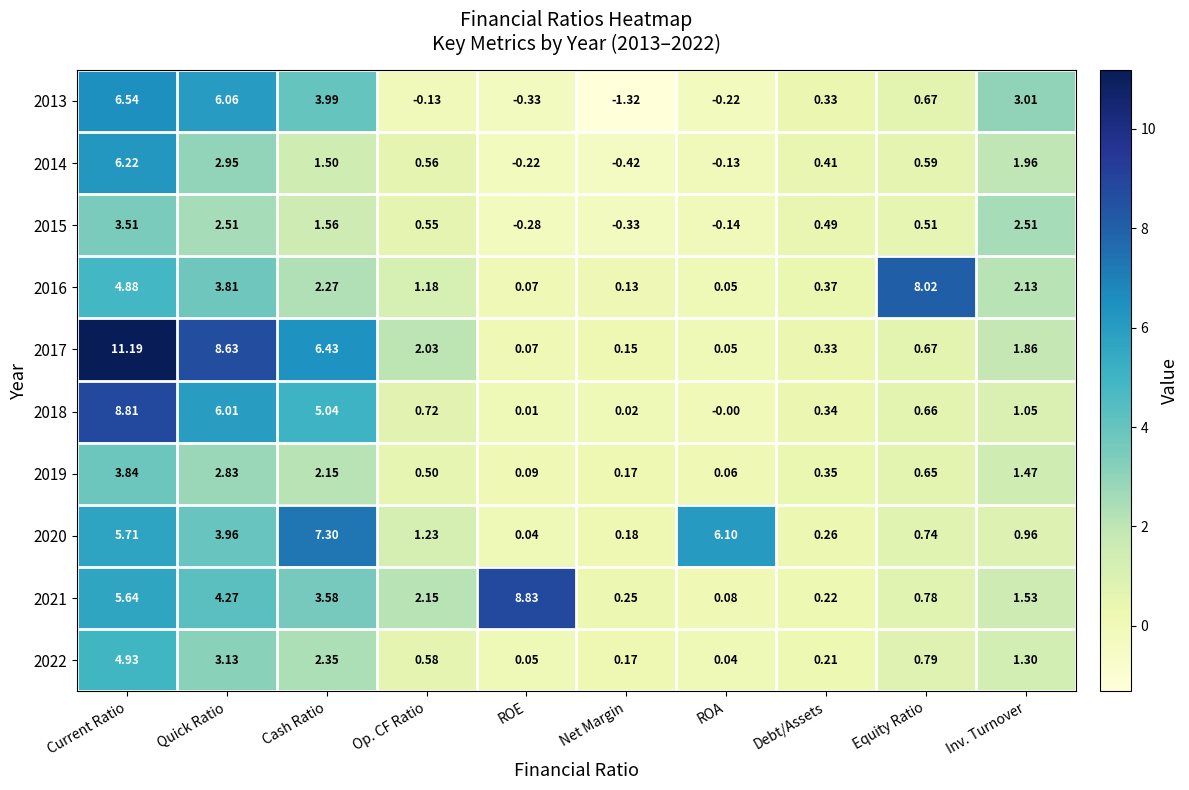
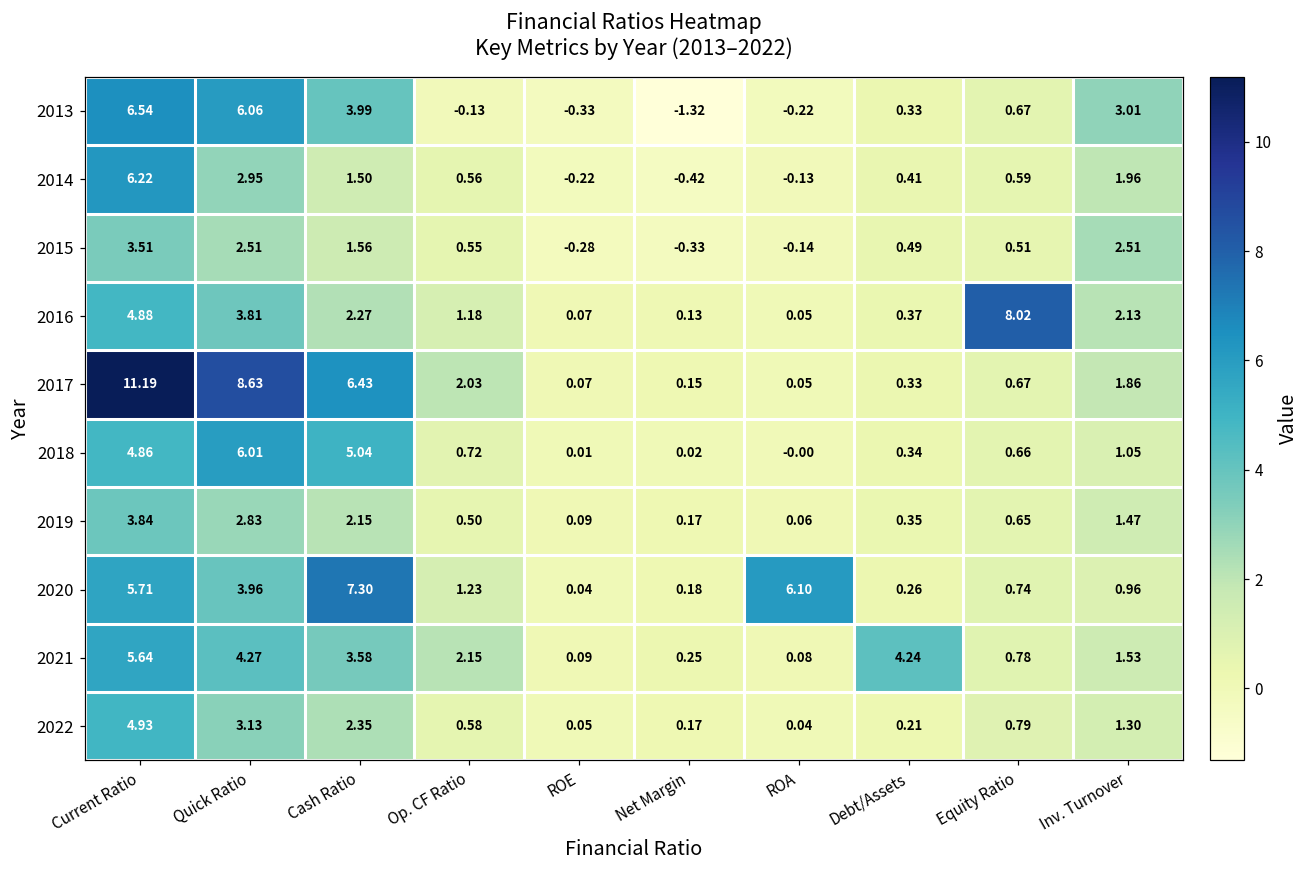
  {
    "2013": {
      "Current Ratio": 6.54,
      "Quick Ratio": 6.06,
      "Cash Ratio": 3.99,
      "Op. CF Ratio": -0.13,
      "ROE": -0.33,
      "Net Margin": -1.32,
      "ROA": -0.22,
      "Debt/Assets": 0.33,
      "Equity Ratio": 0.67,
      "Inv. Turnover": 3.01
    },
    "2014": {
      "Current Ratio": 6.22,
      "Quick Ratio": 2.95,
      "Cash Ratio": 1.50,
      "Op. CF Ratio": 0.56,
      "ROE": -0.22,
      "Net Margin": -0.42,
      "ROA": -0.13,
      "Debt/Assets": 0.41,
      "Equity Ratio": 0.59,
      "Inv. Turnover": 1.96
    },
    "2015": {
      "Current Ratio": 3.51,
      "Quick Ratio": 2.51,
      "Cash Ratio": 1.56,
      "Op. CF Ratio": 0.55,
      "ROE": -0.28,
      "Net Margin": -0.33,
      "ROA": -0.14,
      "Debt/Assets": 0.49,
      "Equity Ratio": 0.51,
      "Inv. Turnover": 2.51
    },
    "2016": {
      "Current Ratio": 4.88,
      "Quick Ratio": 3.81,
      "Cash Ratio": 2.27,
      "Op. CF Ratio": 1.18,
      "ROE": 0.07,
      "Net Margin": 0.13,
      "ROA": 0.05,
      "Debt/Assets": 0.37,
      "Equity Ratio": 8.02,
      "Inv. Turnover": 2.13
    },
    "2017": {
      "Current Ratio": 11.19,
      "Quick Ratio": 8.63,
      "Cash Ratio": 6.43,
      "Op. CF Ratio": 2.03,
      "ROE": 0.07,
      "Net Margin": 0.15,
      "ROA": 0.05,
      "Debt/Assets": 0.33,
      "Equity Ratio": 0.67,
      "Inv. Turnover": 1.86
    },
    "2018": {
-     "Current Ratio": 8.81,
+     "Current Ratio": 4.86,
      "Quick Ratio": 6.01,
      "Cash Ratio": 5.04,
      "Op. CF Ratio": 0.72,
      "ROE": 0.01,
      "Net Margin": 0.02,
      "ROA": -0.00,
      "Debt/Assets": 0.34,
      "Equity Ratio": 0.66,
      "Inv. Turnover": 1.05
    },
    "2019": {
      "Current Ratio": 3.84,
      "Quick Ratio": 2.83,
      "Cash Ratio": 2.15,
      "Op. CF Ratio": 0.50,
      "ROE": 0.09,
      "Net Margin": 0.17,
      "ROA": 0.06,
      "Debt/Assets": 0.35,
      "Equity Ratio": 0.65,
      "Inv. Turnover": 1.47
    },
    "2020": {
      "Current Ratio": 5.71,
      "Quick Ratio": 3.96,
      "Cash Ratio": 7.30,
      "Op. CF Ratio": 1.23,
      "ROE": 0.04,
      "Net Margin": 0.18,
      "ROA": 6.10,
      "Debt/Assets": 0.26,
      "Equity Ratio": 0.74,
      "Inv. Turnover": 0.96
    },
    "2021": {
      "Current Ratio": 5.64,
      "Quick Ratio": 4.27,
      "Cash Ratio": 3.58,
      "Op. CF Ratio": 2.15,
-     "ROE": 8.83,
+     "ROE": 0.09,
      "Net Margin": 0.25,
      "ROA": 0.08,
-     "Debt/Assets": 0.22,
+     "Debt/Assets": 4.24,
      "Equity Ratio": 0.78,
      "Inv. Turnover": 1.53
    },
    "2022": {
      "Current Ratio": 4.93,
      "Quick Ratio": 3.13,
      "Cash Ratio": 2.35,
      "Op. CF Ratio": 0.58,
      "ROE": 0.05,
      "Net Margin": 0.17,
      "ROA": 0.04,
      "Debt/Assets": 0.21,
      "Equity Ratio": 0.79,
      "Inv. Turnover": 1.30
    }
  }
